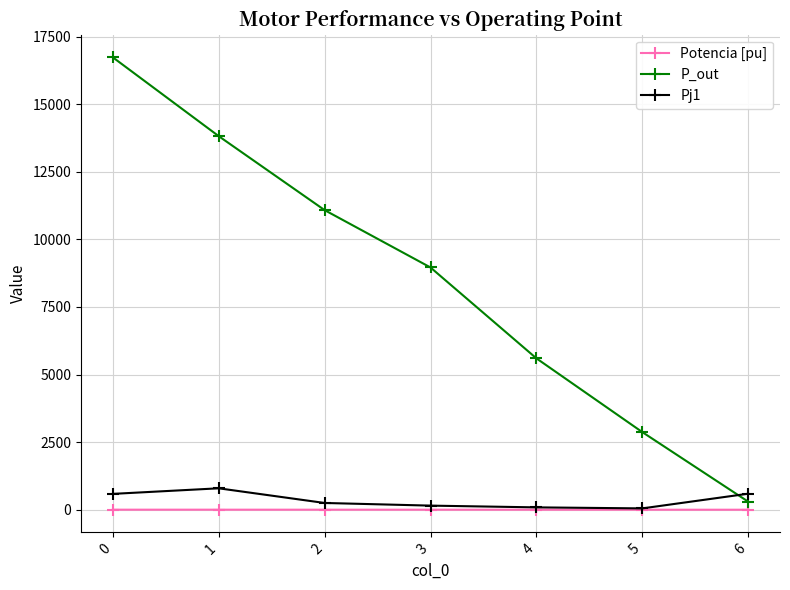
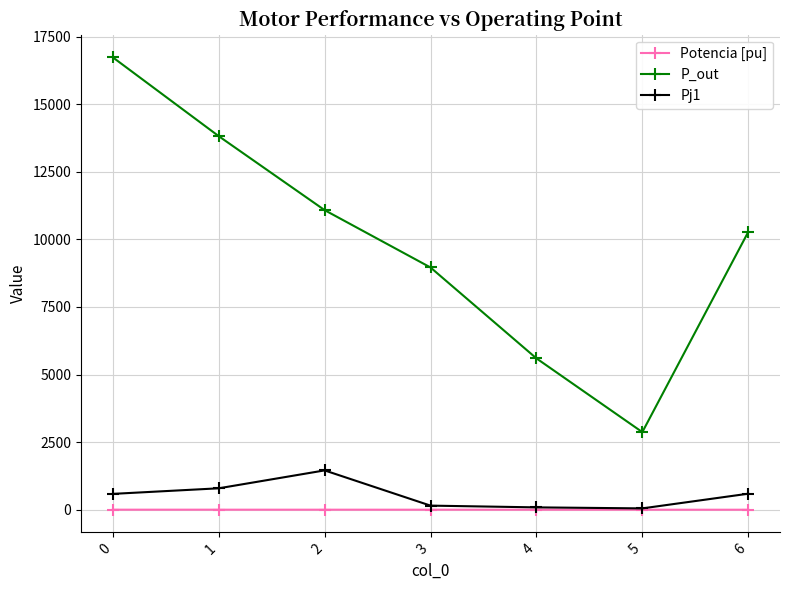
  {
    "Potencia [pu]": {
      "0": 0,
      "1": 0,
      "2": 0,
      "3": 0,
      "6": 0
    },
    "P_out": {
      "0": 16700,
      "1": 13800,
      "2": 11100,
      "3": 9000,
      "4": 5600,
      "5": 2900,
-     "6": 300
+     "6": 10300
    },
    "Pj1": {
      "0": 600,
      "1": 800,
-     "2": 200,
+     "2": 1500,
      "3": 200,
      "6": 600
    }
  }
